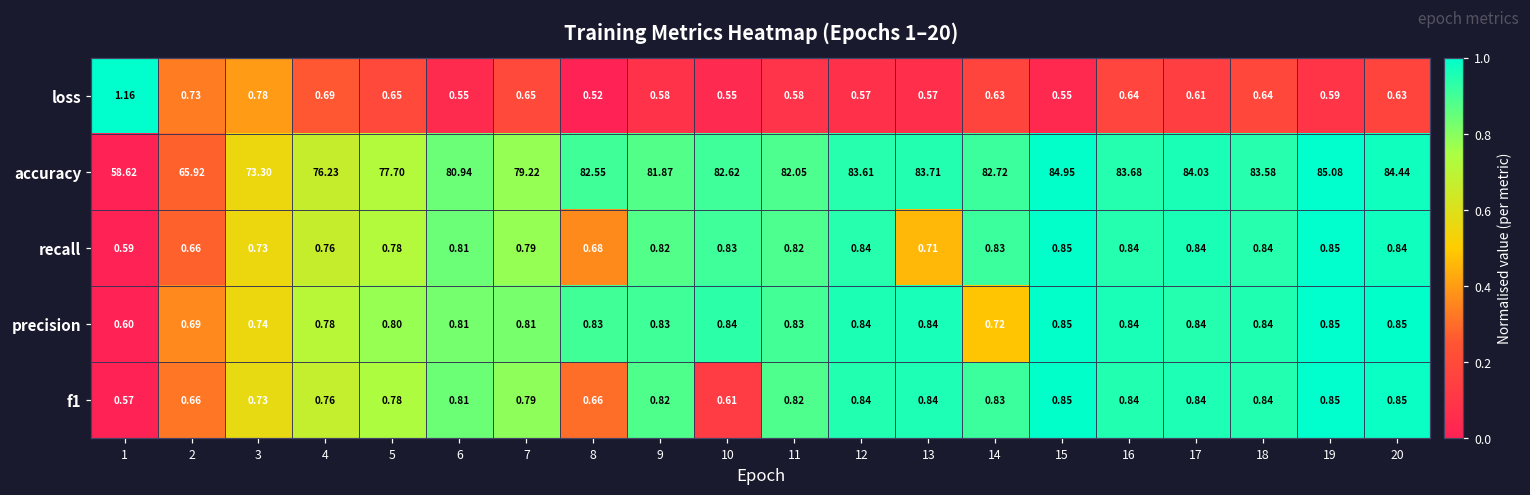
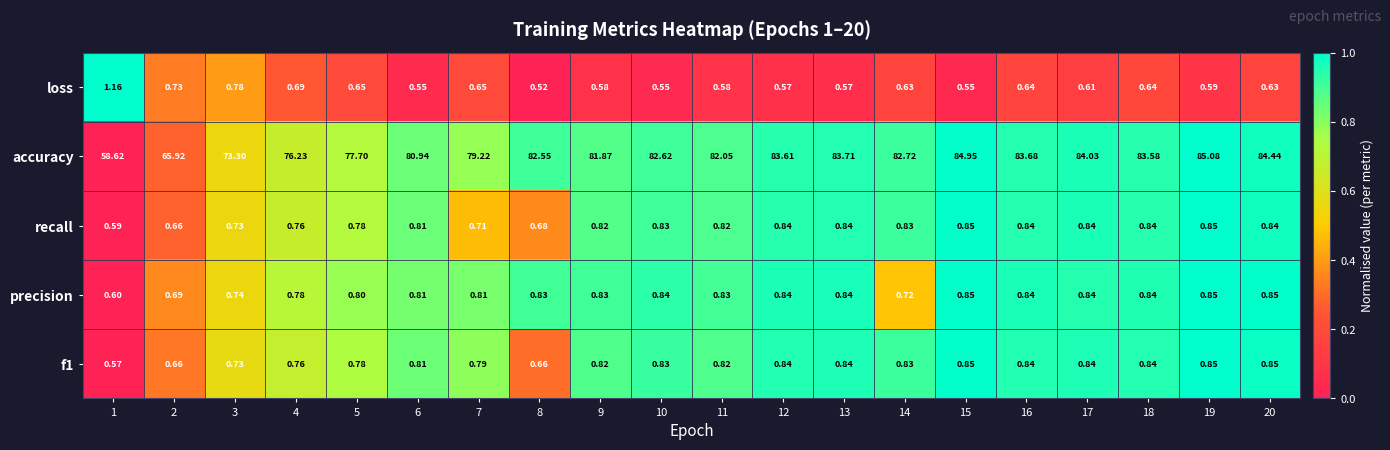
  {
    "loss": {
      "1": 1.16,
      "2": 0.73,
      "3": 0.78,
      "4": 0.69,
      "5": 0.65,
      "6": 0.55,
      "7": 0.65,
      "8": 0.52,
      "9": 0.58,
      "10": 0.55,
      "11": 0.58,
      "12": 0.57,
      "13": 0.57,
      "14": 0.63,
      "15": 0.55,
      "16": 0.64,
      "17": 0.61,
      "18": 0.64,
      "19": 0.59,
      "20": 0.63
    },
    "accuracy": {
      "1": 58.62,
      "2": 65.92,
      "3": 73.30,
      "4": 76.23,
      "5": 77.70,
      "6": 80.94,
      "7": 79.22,
      "8": 82.55,
      "9": 81.87,
      "10": 82.62,
      "11": 82.05,
      "12": 83.61,
      "13": 83.71,
      "14": 82.72,
      "15": 84.95,
      "16": 83.68,
      "17": 84.03,
      "18": 83.58,
      "19": 85.08,
      "20": 84.44
    },
    "recall": {
      "1": 0.59,
      "2": 0.66,
      "3": 0.73,
      "4": 0.76,
      "5": 0.78,
      "6": 0.81,
-     "7": 0.79,
+     "7": 0.71,
      "8": 0.68,
      "9": 0.82,
      "10": 0.83,
      "11": 0.82,
      "12": 0.84,
-     "13": 0.71,
+     "13": 0.84,
      "14": 0.83,
      "15": 0.85,
      "16": 0.84,
      "17": 0.84,
      "18": 0.84,
      "19": 0.85,
      "20": 0.84
    },
    "precision": {
      "1": 0.60,
      "2": 0.69,
      "3": 0.74,
      "4": 0.78,
      "5": 0.80,
      "6": 0.81,
      "7": 0.81,
      "8": 0.83,
      "9": 0.83,
      "10": 0.84,
      "11": 0.83,
      "12": 0.84,
      "13": 0.84,
      "14": 0.72,
      "15": 0.85,
      "16": 0.84,
      "17": 0.84,
      "18": 0.84,
      "19": 0.85,
      "20": 0.85
    },
    "f1": {
      "1": 0.57,
      "2": 0.66,
      "3": 0.73,
      "4": 0.76,
      "5": 0.78,
      "6": 0.81,
      "7": 0.79,
      "8": 0.66,
      "9": 0.82,
-     "10": 0.61,
+     "10": 0.83,
      "11": 0.82,
      "12": 0.84,
      "13": 0.84,
      "14": 0.83,
      "15": 0.85,
      "16": 0.84,
      "17": 0.84,
      "18": 0.84,
      "19": 0.85,
      "20": 0.85
    }
  }
